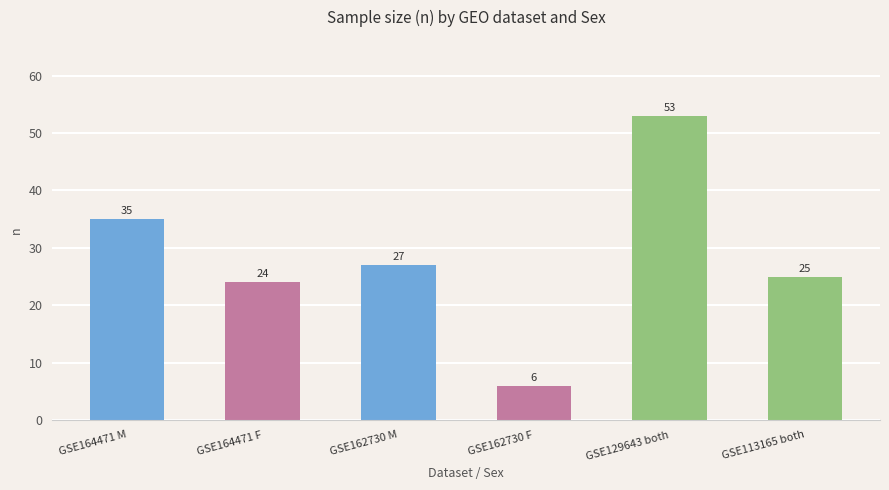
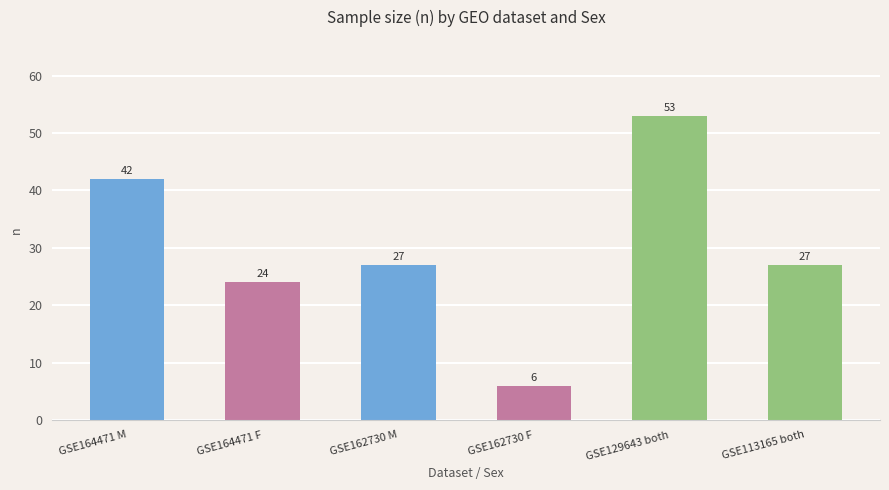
  {
-   "GSE164471 M": 35,
+   "GSE164471 M": 42,
    "GSE164471 F": 24,
    "GSE162730 M": 27,
    "GSE162730 F": 6,
    "GSE129643 both": 53,
-   "GSE113165 both": 25
+   "GSE113165 both": 27
  }
